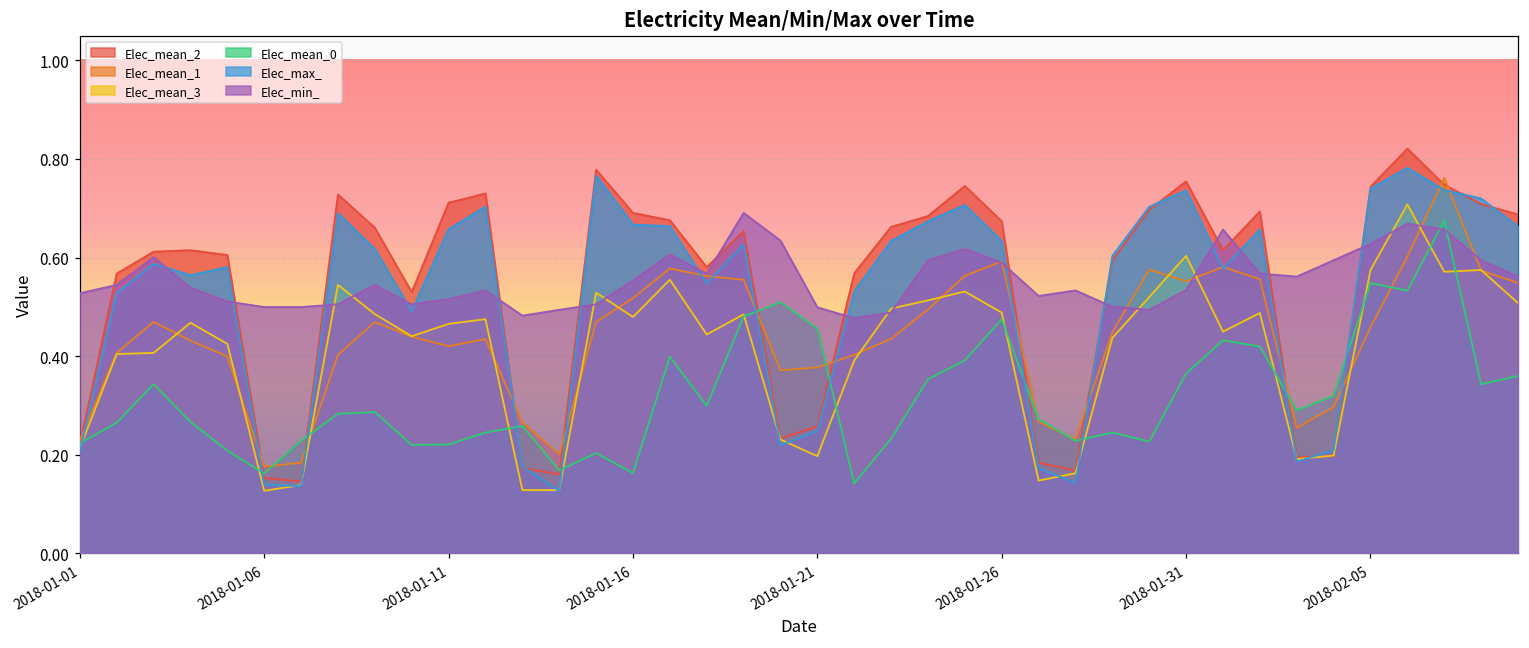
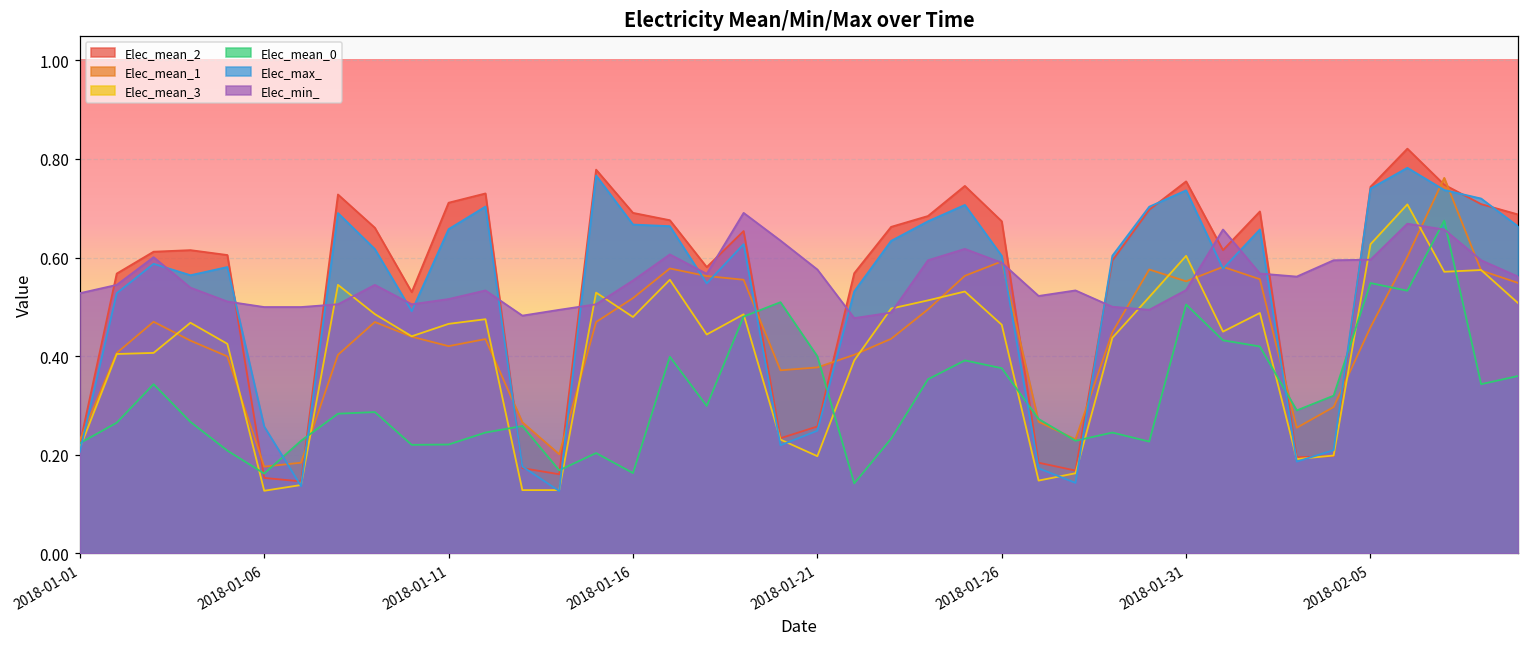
  {
    "Elec_mean_3": {
      "2018-01-01": 0.21,
      "2018-01-06": 0.13,
      "2018-01-11": 0.47,
      "2018-01-16": 0.48,
      "2018-01-21": 0.20,
-     "2018-01-26": 0.49,
+     "2018-01-26": 0.46,
      "2018-01-31": 0.60,
-     "2018-02-05": 0.57
+     "2018-02-05": 0.63
    },
    "Elec_mean_0": {
      "2018-01-06": 0.16,
      "2018-01-11": 0.22,
      "2018-01-16": 0.16,
-     "2018-01-21": 0.46,
-     "2018-01-26": 0.48,
-     "2018-01-31": 0.36,
+     "2018-01-21": 0.40,
+     "2018-01-26": 0.38,
+     "2018-01-31": 0.50,
      "2018-02-05": 0.55
    },
    "Elec_max_": {
      "2018-01-01": 0.21,
-     "2018-01-06": 0.14,
+     "2018-01-06": 0.26,
      "2018-01-11": 0.66,
      "2018-01-16": 0.67,
      "2018-01-21": 0.25,
-     "2018-01-26": 0.63,
+     "2018-01-26": 0.60,
      "2018-01-31": 0.74
    },
    "Elec_min_": {
      "2018-01-01": 0.53,
      "2018-01-06": 0.50,
      "2018-01-11": 0.52,
      "2018-01-16": 0.55,
-     "2018-01-21": 0.50,
+     "2018-01-21": 0.58,
      "2018-01-31": 0.53,
-     "2018-02-05": 0.63
+     "2018-02-05": 0.60
    }
  }
